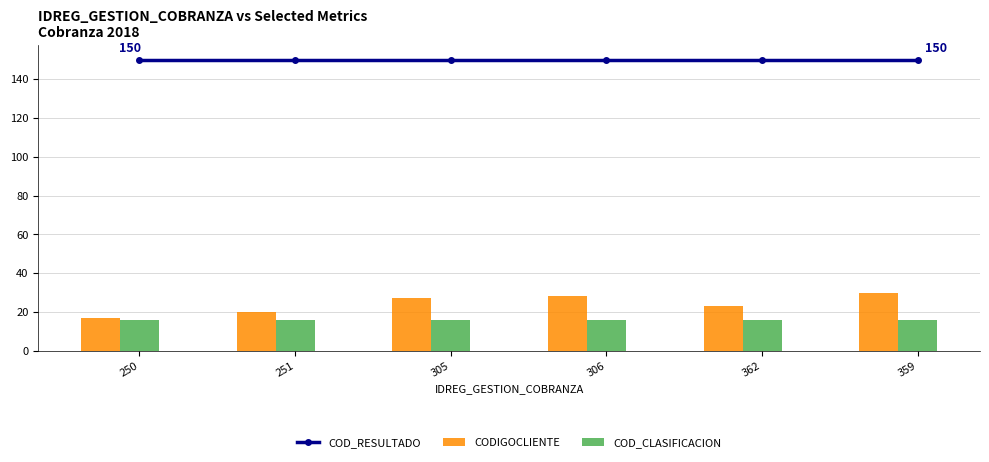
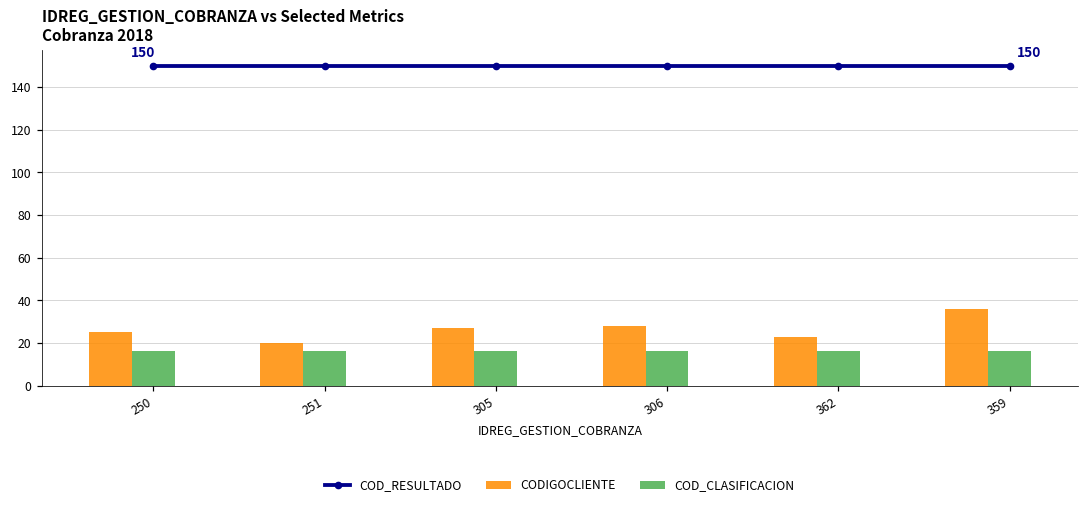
  {
    "CODIGOCLIENTE": {
-     "250": 17,
+     "250": 25,
      "251": 20,
      "305": 27,
      "306": 28,
      "362": 23,
-     "359": 30
+     "359": 36
    },
    "COD_RESULTADO": {
      "250": 150,
      "359": 150
    },
    "COD_CLASIFICACION": {
      "250": 16,
      "251": 16,
      "305": 16,
      "306": 16,
      "362": 16,
      "359": 16
    }
  }
